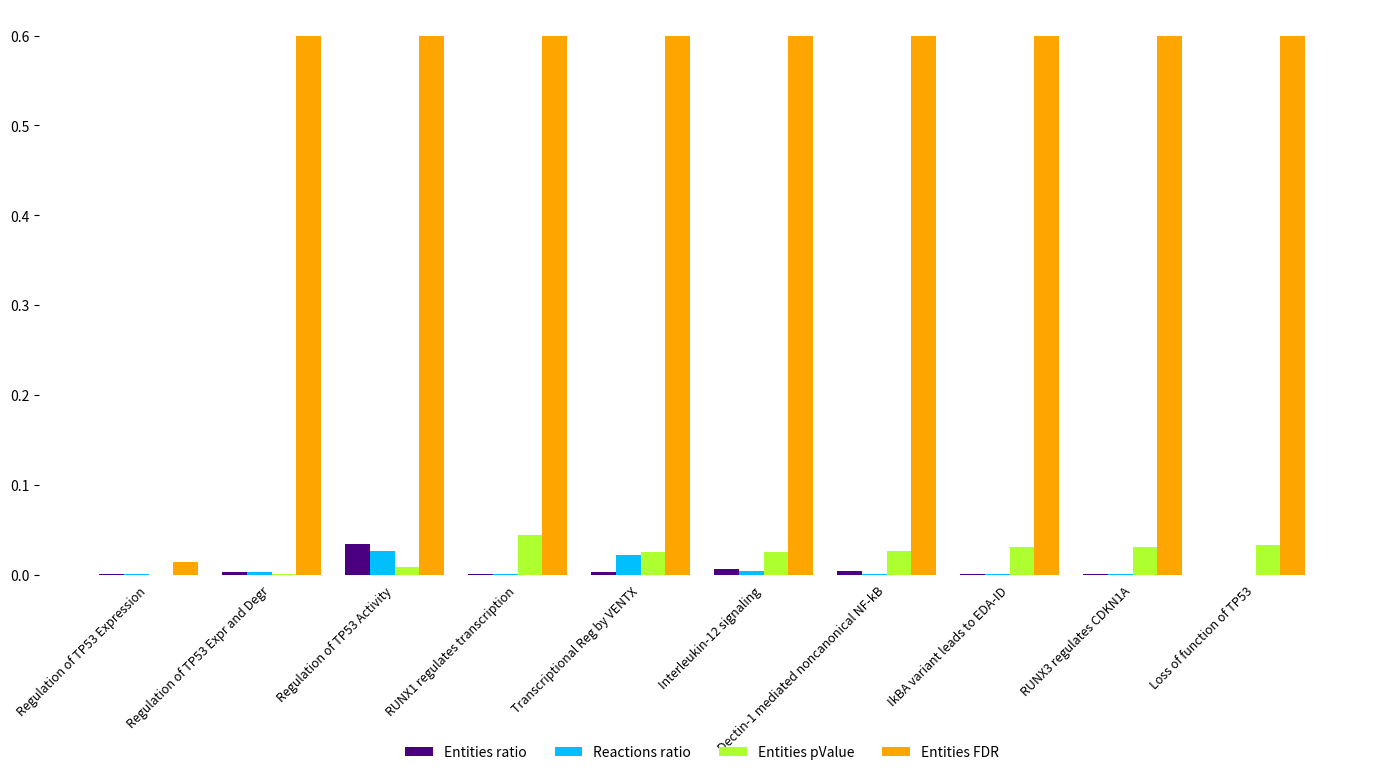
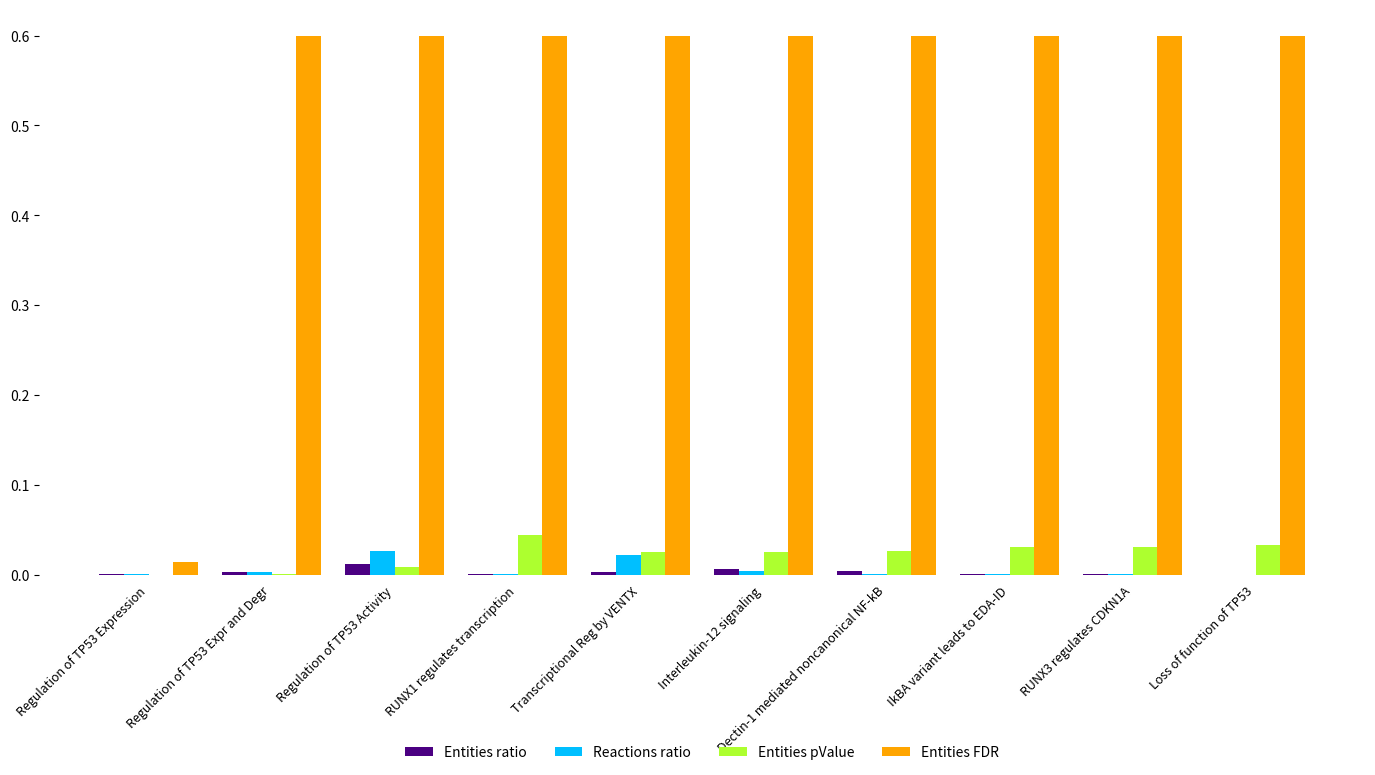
  {
    "Entities ratio": {
      "Regulation of TP53 Expr and Degr": 0.00,
-     "Regulation of TP53 Activity": 0.03,
+     "Regulation of TP53 Activity": 0.01,
      "Transcriptional Reg by VENTX": 0.00,
      "Interleukin-12 signaling": 0.01,
      "Dectin-1 mediated noncanonical NF-kB": 0.00
    },
    "Reactions ratio": {
      "Regulation of TP53 Activity": 0.03,
      "Transcriptional Reg by VENTX": 0.02,
      "Interleukin-12 signaling": 0.00
    },
    "Entities pValue": {
      "Regulation of TP53 Activity": 0.01,
      "RUNX1 regulates transcription": 0.04,
      "Transcriptional Reg by VENTX": 0.02,
      "Interleukin-12 signaling": 0.03,
      "Dectin-1 mediated noncanonical NF-kB": 0.03,
      "IkBA variant leads to EDA-ID": 0.03,
      "RUNX3 regulates CDKN1A": 0.03,
      "Loss of function of TP53": 0.03
    },
    "Entities FDR": {
      "Regulation of TP53 Expression": 0.01,
      "Regulation of TP53 Expr and Degr": 0.60,
      "Regulation of TP53 Activity": 0.60,
      "RUNX1 regulates transcription": 0.60,
      "Transcriptional Reg by VENTX": 0.60,
      "Interleukin-12 signaling": 0.60,
      "Dectin-1 mediated noncanonical NF-kB": 0.60,
      "IkBA variant leads to EDA-ID": 0.60,
      "RUNX3 regulates CDKN1A": 0.60,
      "Loss of function of TP53": 0.60
    }
  }
